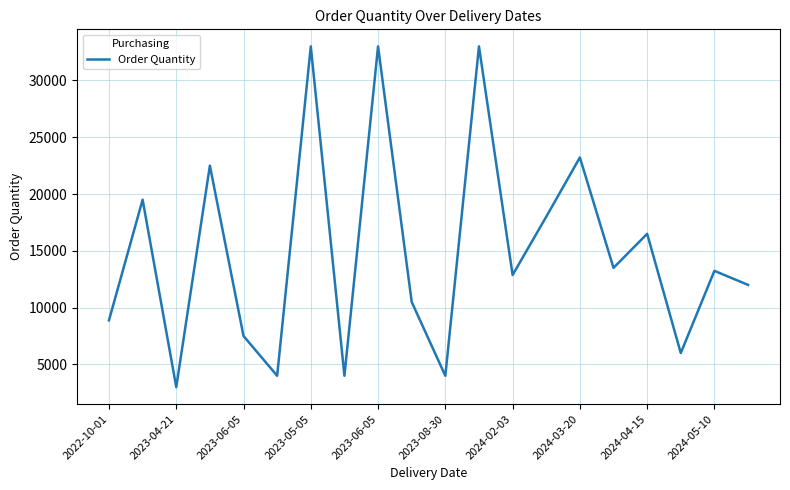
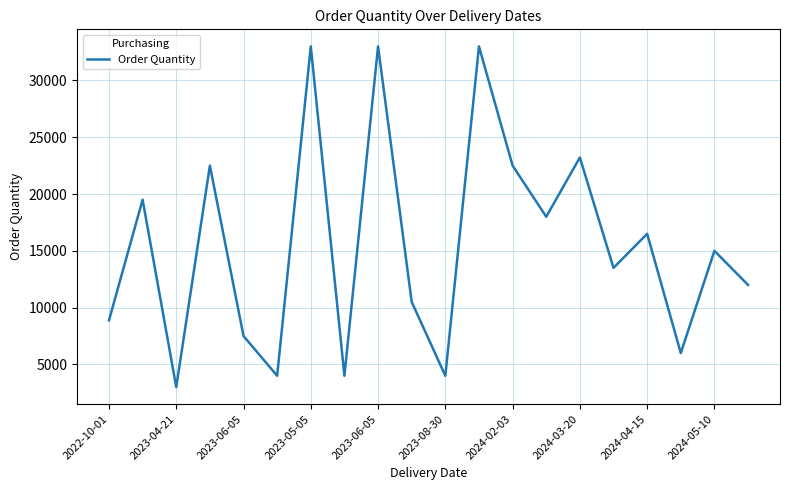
  {
    "2022-10-01": 8900,
    "2023-04-21": 3000,
-   "2024-02-03": 12900,
+   "2024-02-03": 22500,
    "2024-03-20": 23200,
    "2024-04-15": 16500,
-   "2024-05-10": 13200
+   "2024-05-10": 15000
  }
